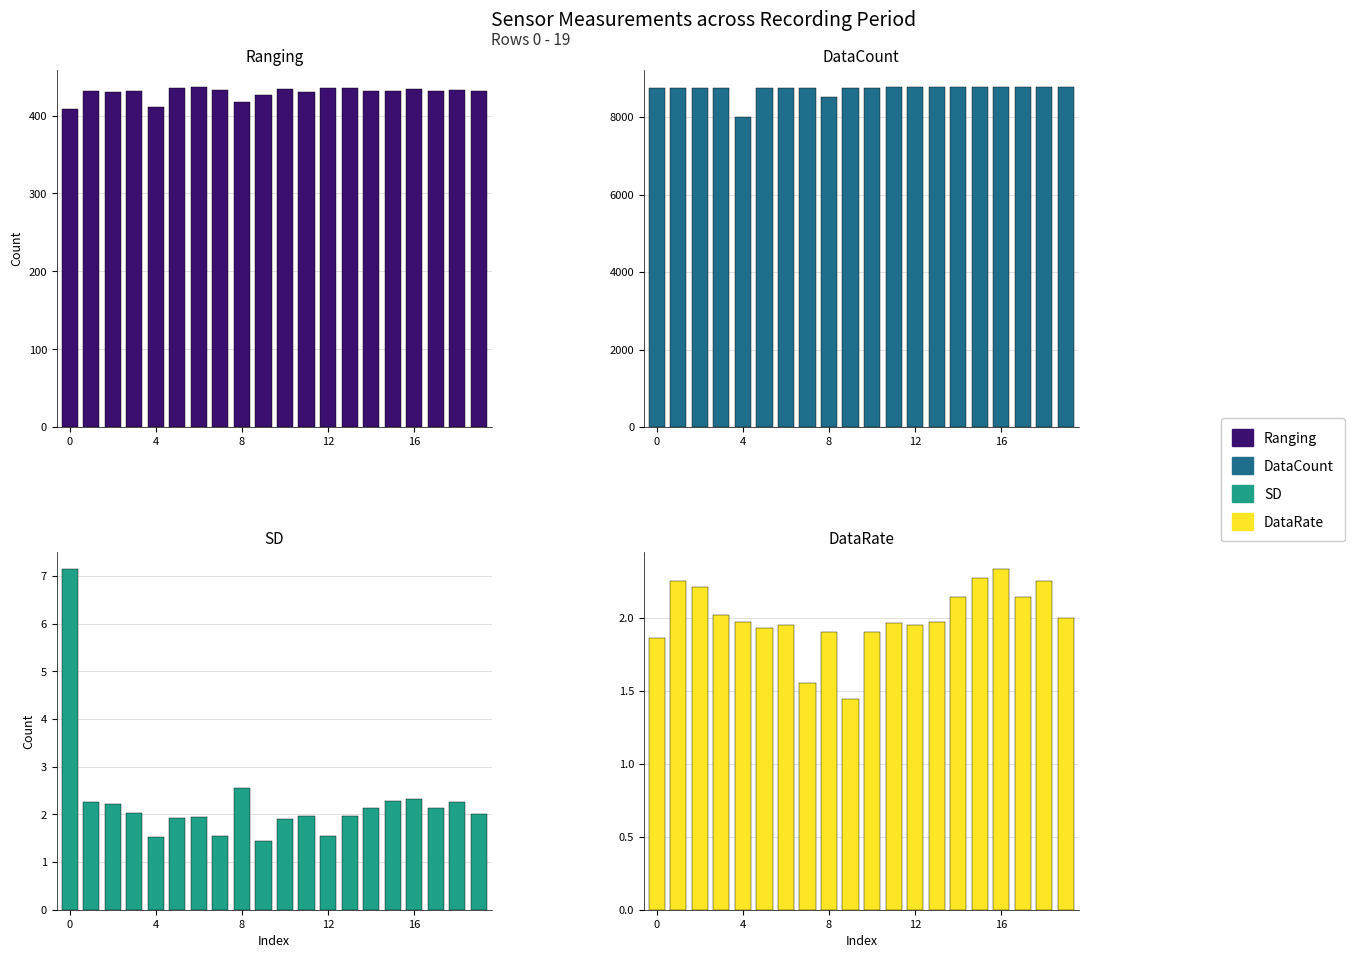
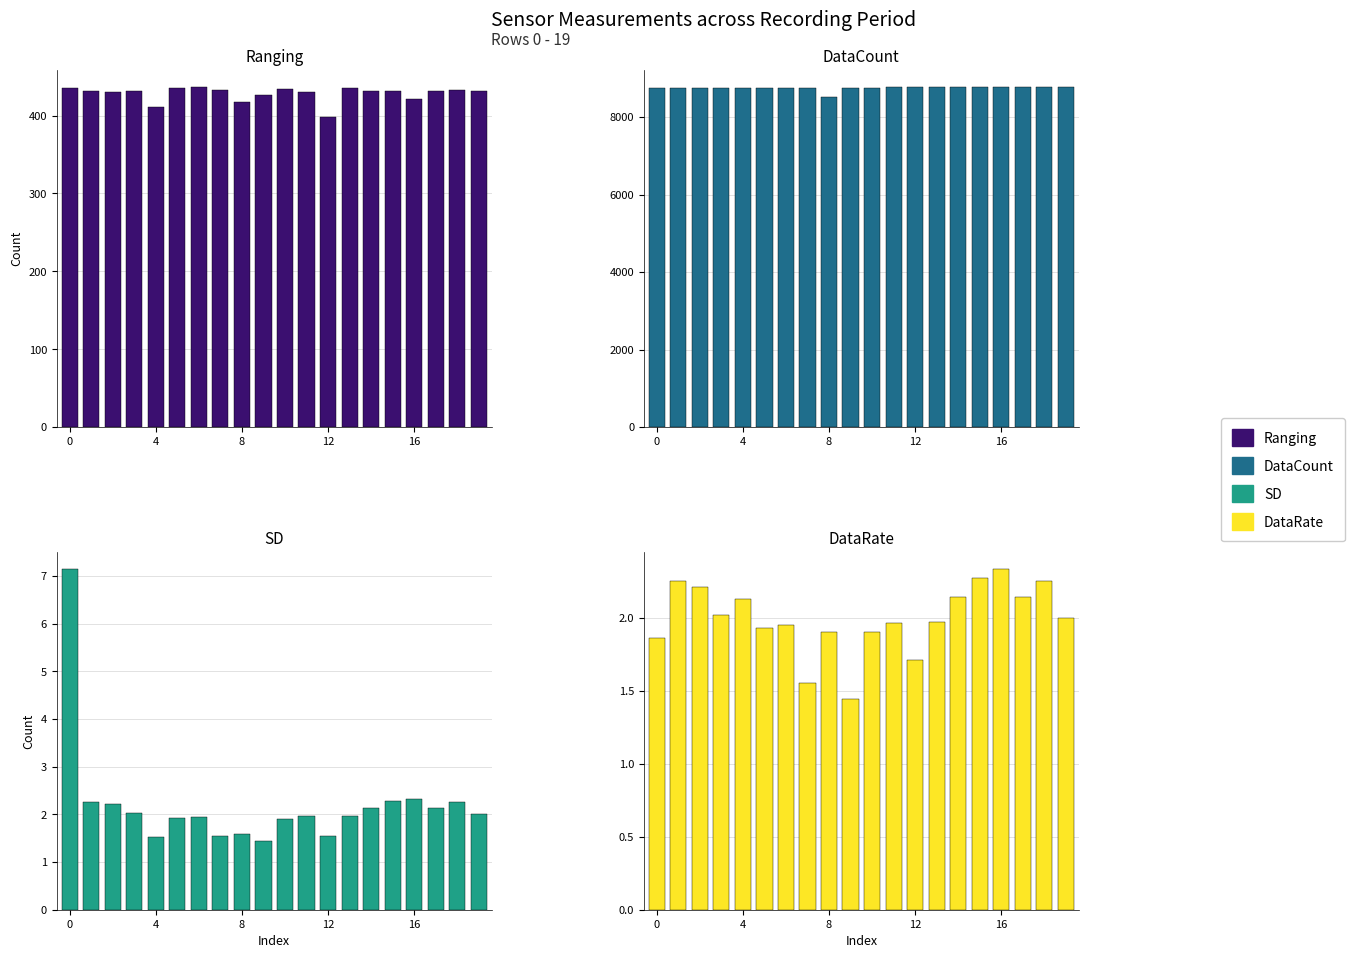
  {
    "Ranging": {
-     "0": 410,
+     "0": 440,
      "4": 410,
      "8": 420,
-     "12": 440,
-     "16": 430
+     "12": 400,
+     "16": 420
    },
    "DataCount": {
      "0": 8700,
-     "4": 8000,
+     "4": 8700,
      "8": 8500,
      "12": 8800,
      "16": 8800
    },
    "SD": {
      "0": 7.1,
      "4": 1.5,
-     "8": 2.6,
+     "8": 1.6,
      "12": 1.5,
      "16": 2.3
    },
    "DataRate": {
      "0": 1.86,
-     "4": 1.97,
+     "4": 2.13,
      "8": 1.90,
-     "12": 1.95,
+     "12": 1.71,
      "16": 2.33
    }
  }
